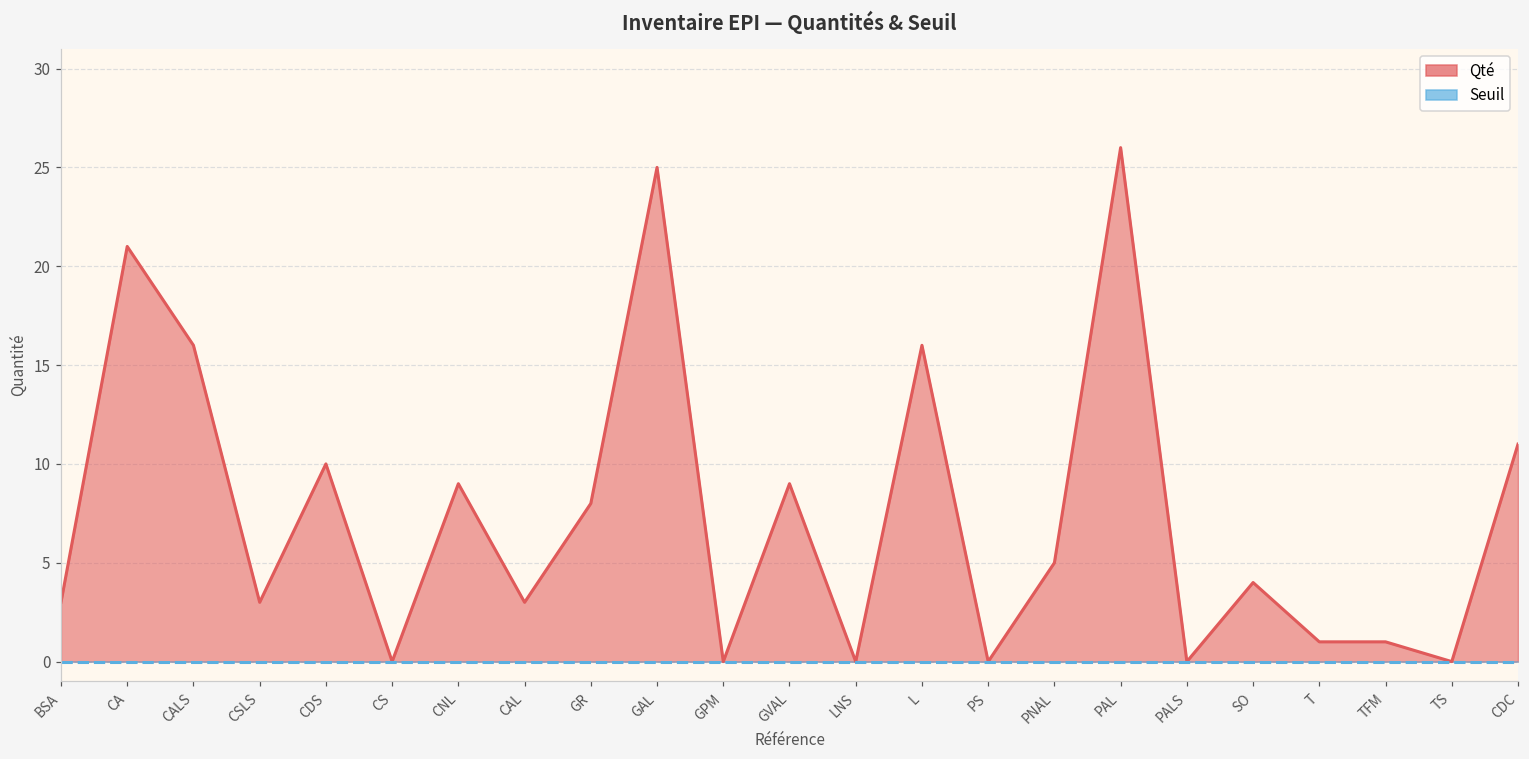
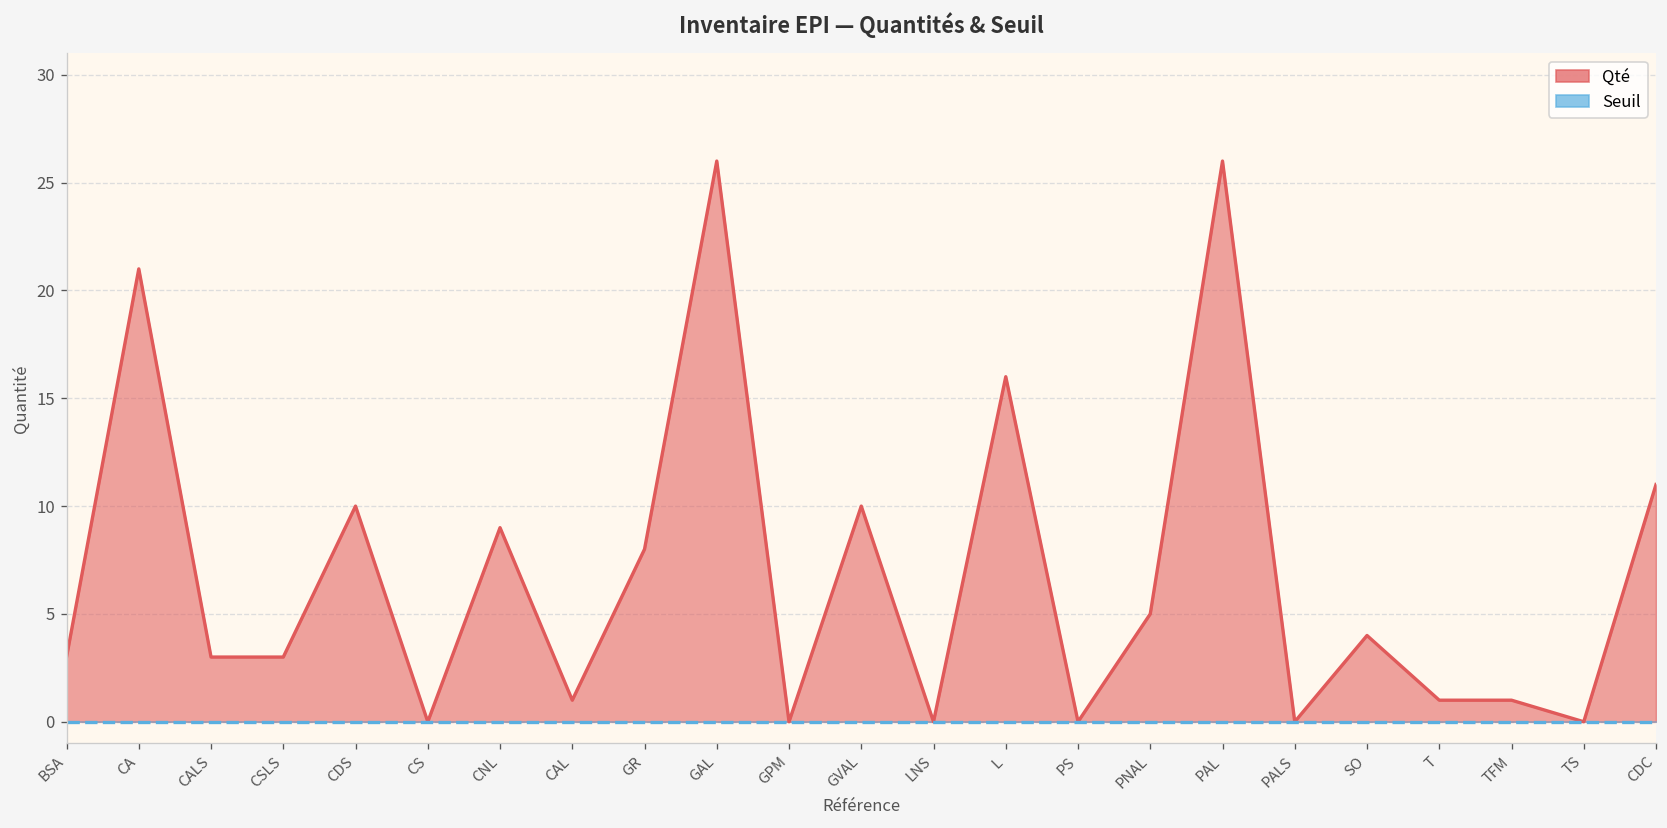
  {
    "Qté": {
      "BSA": 3,
      "CA": 21,
-     "CALS": 16,
+     "CALS": 3,
      "CSLS": 3,
      "CDS": 10,
      "CNL": 9,
-     "CAL": 3,
+     "CAL": 1,
      "GR": 8,
-     "GAL": 25,
-     "GVAL": 9,
+     "GAL": 26,
+     "GVAL": 10,
      "L": 16,
      "PNAL": 5,
      "PAL": 26,
      "SO": 4,
      "T": 1,
      "TFM": 1,
      "CDC": 11
    },
    "Seuil": {
      "BSA": 0,
      "CA": 0,
      "CALS": 0,
      "CSLS": 0,
      "CDS": 0,
      "CNL": 0,
      "CAL": 0,
      "GR": 0,
      "GAL": 0,
      "GVAL": 0,
      "L": 0,
      "PNAL": 0,
      "PAL": 0,
      "SO": 0,
      "T": 0,
      "TFM": 0,
      "CDC": 0
    }
  }
